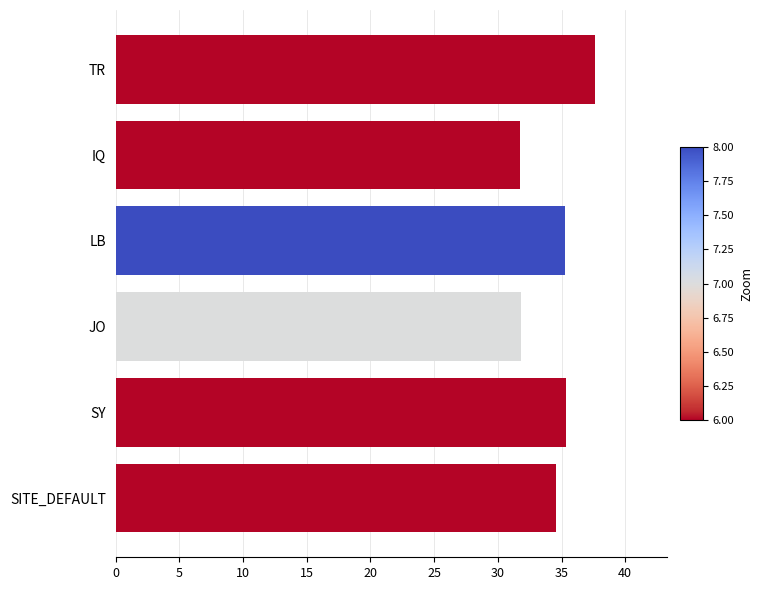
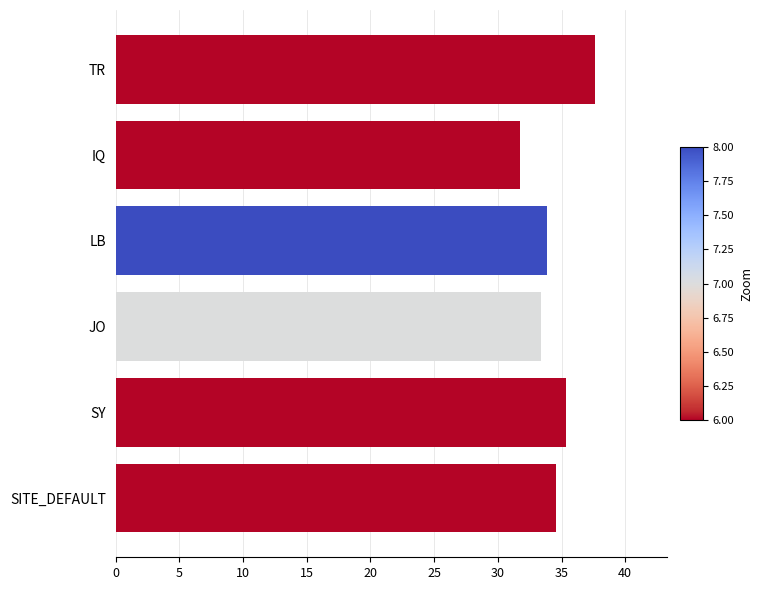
  {
    "TR": 37.6,
    "IQ": 31.8,
-   "LB": 35.2,
-   "JO": 31.8,
+   "LB": 33.9,
+   "JO": 33.4,
    "SY": 35.3,
    "SITE_DEFAULT": 34.6
  }
